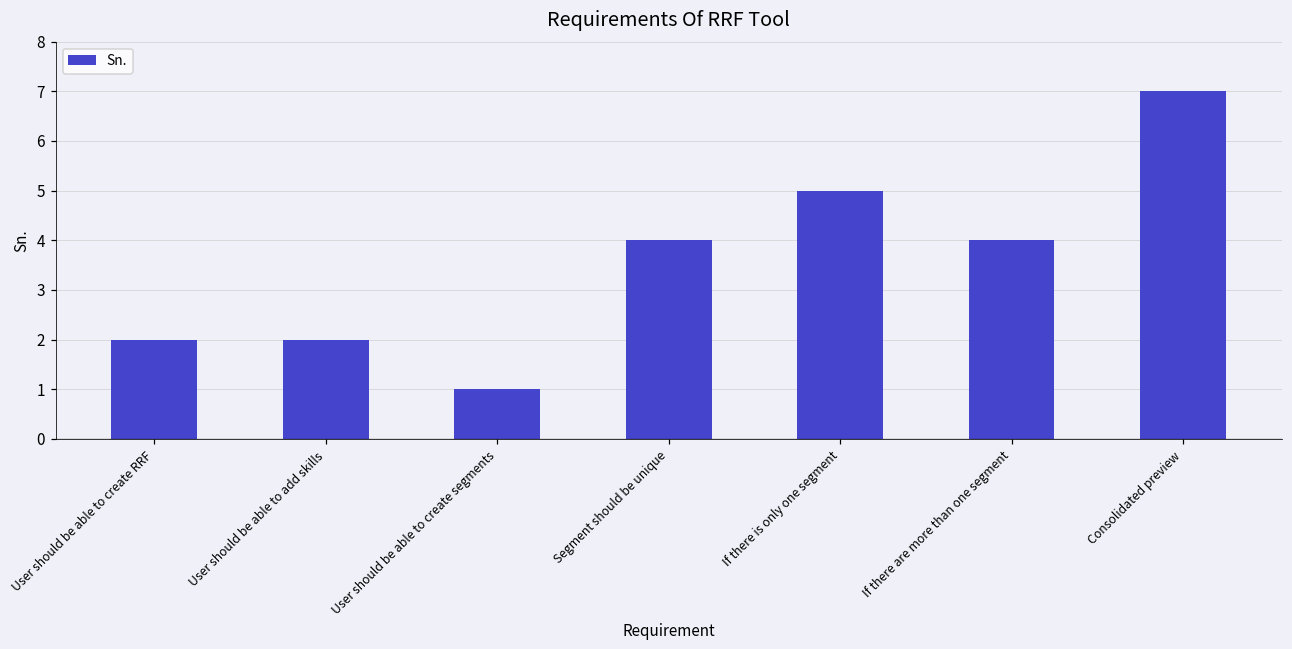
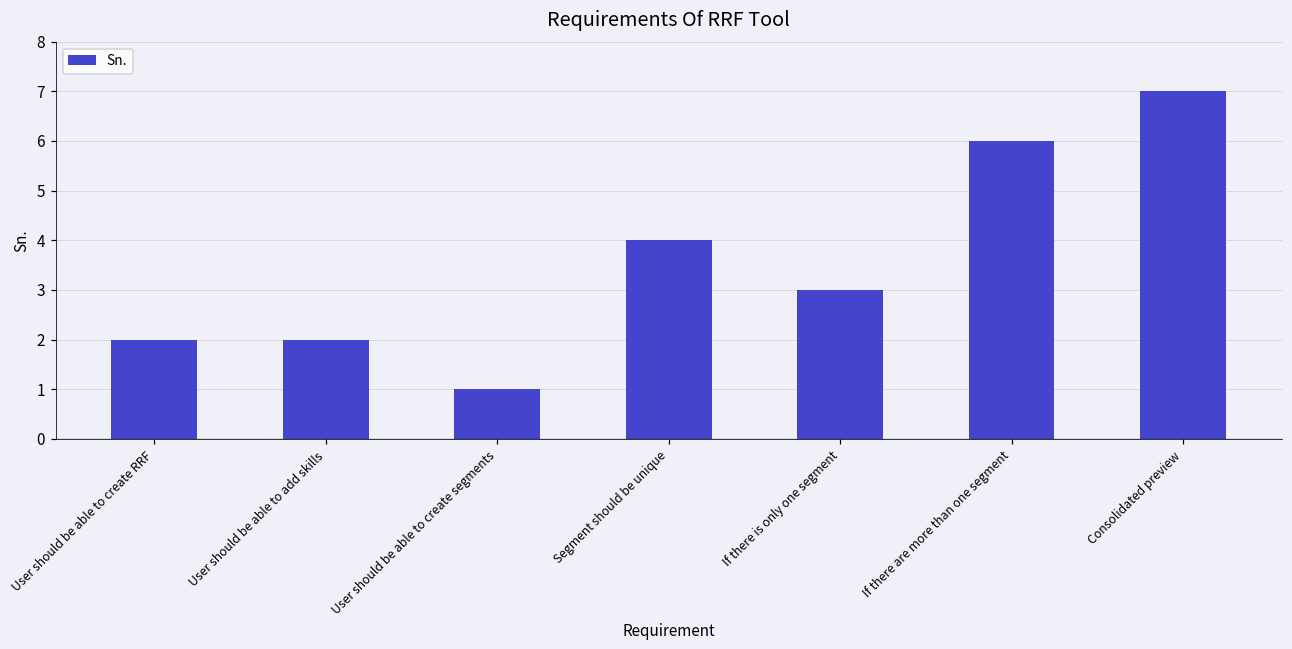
  {
    "User should be able to create RRF": 2,
    "User should be able to add skills": 2,
    "User should be able to create segments": 1,
    "Segment should be unique": 4,
-   "If there is only one segment": 5,
-   "If there are more than one segment": 4,
+   "If there is only one segment": 3,
+   "If there are more than one segment": 6,
    "Consolidated preview": 7
  }
